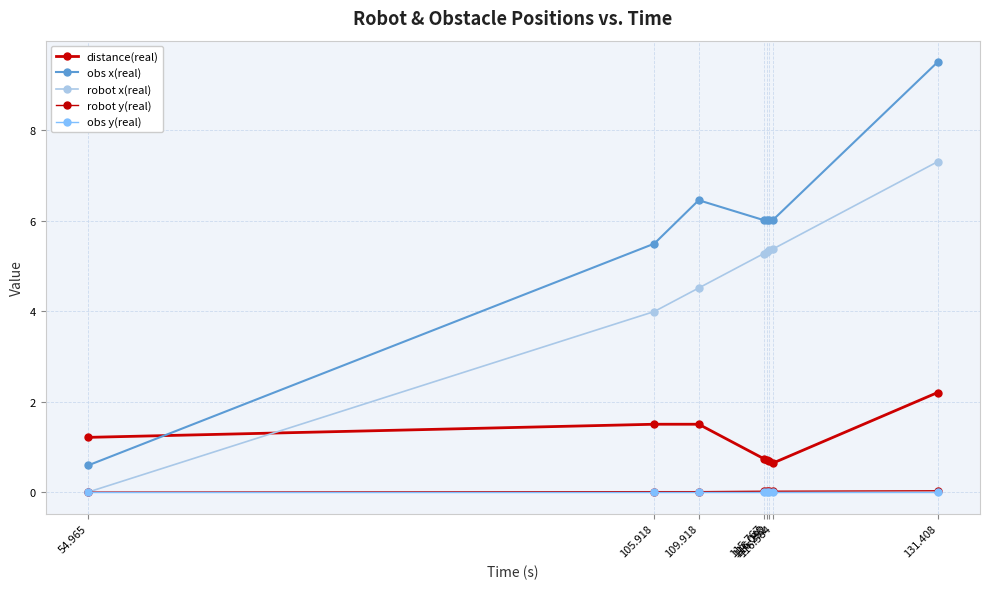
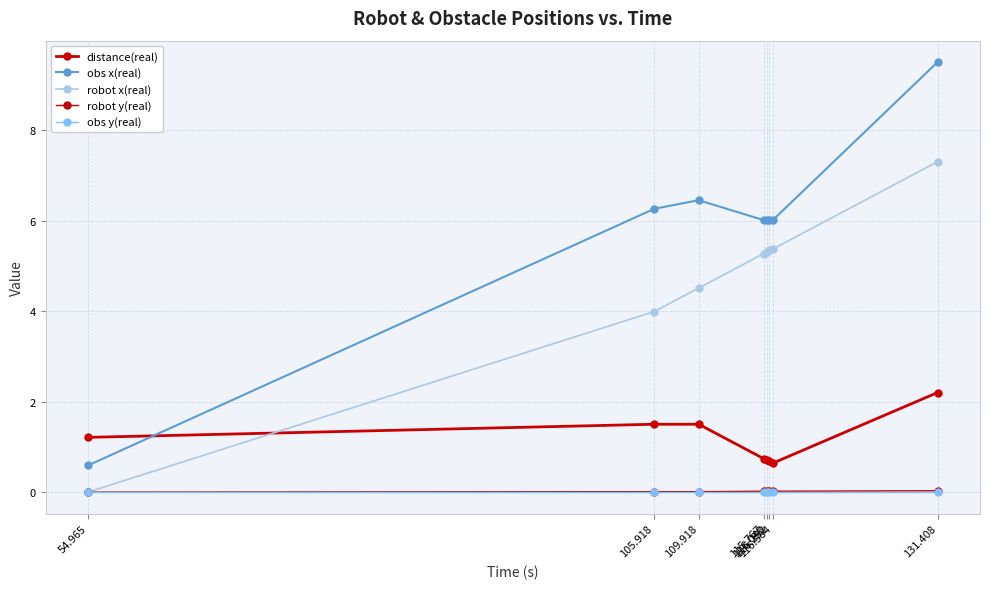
  {
    "obs x(real)": {
      "54.965": 0.6,
-     "105.918": 5.5,
+     "105.918": 6.3,
      "109.918": 6.5,
      "115.767": 6.0,
      "116.048": 6.0,
      "116.282": 6.0,
      "116.584": 6.0,
      "131.408": 9.5
    }
  }
